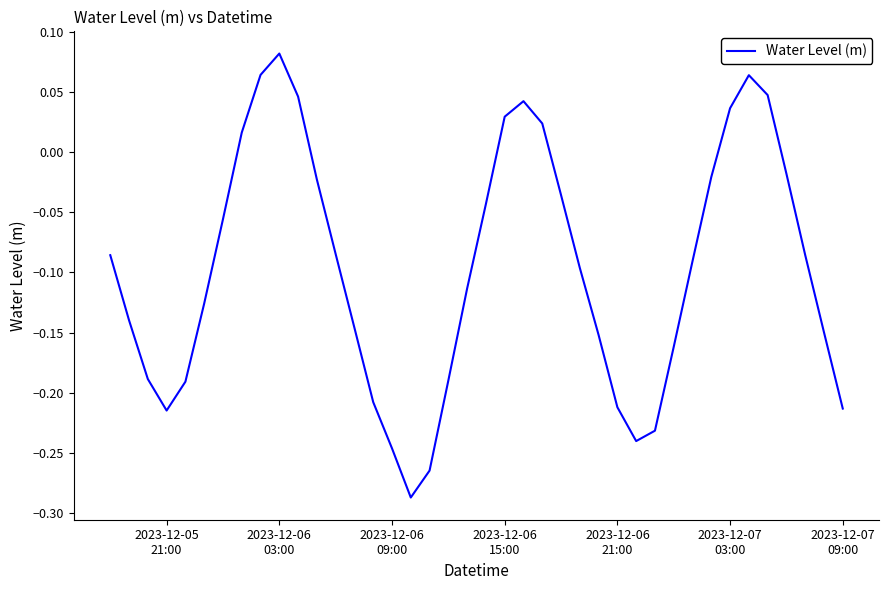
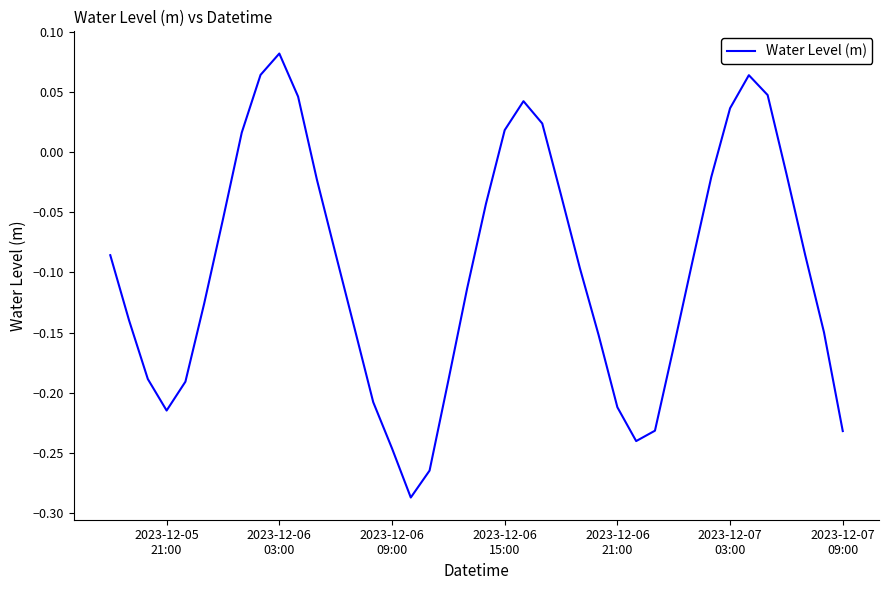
  {
    "2023-12-05 21:00": -0.215,
    "2023-12-06 03:00": 0.082,
    "2023-12-06 09:00": -0.246,
-   "2023-12-06 15:00": 0.029,
+   "2023-12-06 15:00": 0.018,
    "2023-12-06 21:00": -0.212,
    "2023-12-07 03:00": 0.036,
-   "2023-12-07 09:00": -0.213
+   "2023-12-07 09:00": -0.232
  }
